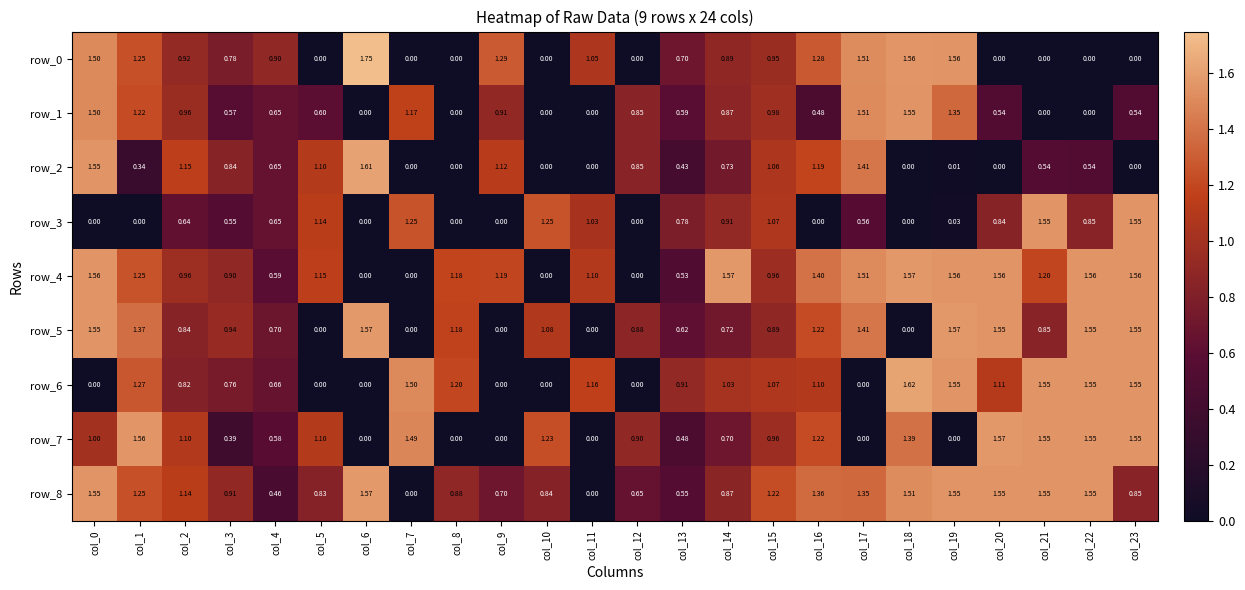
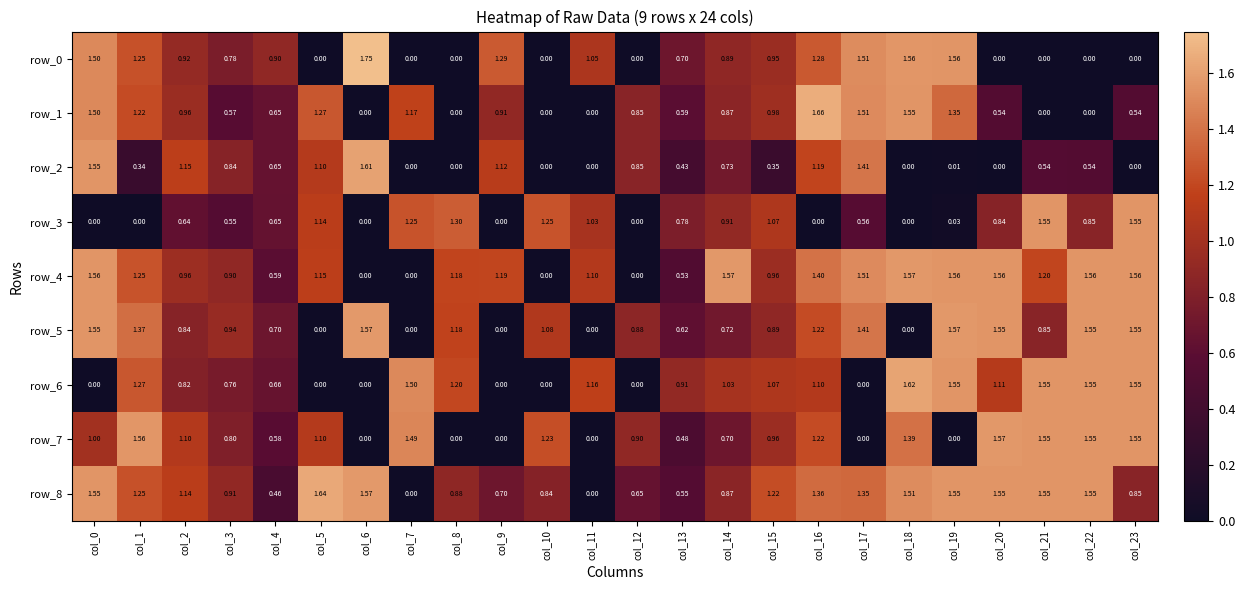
  {
    "row_1": {
      "col_0": 1.50,
      "col_1": 1.22,
      "col_2": 0.96,
      "col_3": 0.57,
      "col_4": 0.65,
-     "col_5": 0.60,
+     "col_5": 1.27,
      "col_6": 0.00,
      "col_7": 1.17,
      "col_8": 0.00,
      "col_9": 0.91,
      "col_10": 0.00,
      "col_11": 0.00,
      "col_12": 0.85,
      "col_13": 0.59,
      "col_14": 0.87,
      "col_15": 0.98,
-     "col_16": 0.48,
+     "col_16": 1.66,
      "col_17": 1.51,
      "col_18": 1.55,
      "col_19": 1.35,
      "col_20": 0.54,
      "col_21": 0.00,
      "col_22": 0.00,
      "col_23": 0.54
    },
    "row_2": {
      "col_0": 1.55,
      "col_1": 0.34,
      "col_2": 1.15,
      "col_3": 0.84,
      "col_4": 0.65,
      "col_5": 1.10,
      "col_6": 1.61,
      "col_7": 0.00,
      "col_8": 0.00,
      "col_9": 1.12,
      "col_10": 0.00,
      "col_11": 0.00,
      "col_12": 0.85,
      "col_13": 0.43,
      "col_14": 0.73,
-     "col_15": 1.06,
+     "col_15": 0.35,
      "col_16": 1.19,
      "col_17": 1.41,
      "col_18": 0.00,
      "col_19": 0.01,
      "col_20": 0.00,
      "col_21": 0.54,
      "col_22": 0.54,
      "col_23": 0.00
    },
    "row_3": {
      "col_0": 0.00,
      "col_1": 0.00,
      "col_2": 0.64,
      "col_3": 0.55,
      "col_4": 0.65,
      "col_5": 1.14,
      "col_6": 0.00,
      "col_7": 1.25,
-     "col_8": 0.00,
+     "col_8": 1.30,
      "col_9": 0.00,
      "col_10": 1.25,
      "col_11": 1.03,
      "col_12": 0.00,
      "col_13": 0.78,
      "col_14": 0.91,
      "col_15": 1.07,
      "col_16": 0.00,
      "col_17": 0.56,
      "col_18": 0.00,
      "col_19": 0.03,
      "col_20": 0.84,
      "col_21": 1.55,
      "col_22": 0.85,
      "col_23": 1.55
    },
    "row_7": {
      "col_0": 1.00,
      "col_1": 1.56,
      "col_2": 1.10,
-     "col_3": 0.39,
+     "col_3": 0.80,
      "col_4": 0.58,
      "col_5": 1.10,
      "col_6": 0.00,
      "col_7": 1.49,
      "col_8": 0.00,
      "col_9": 0.00,
      "col_10": 1.23,
      "col_11": 0.00,
      "col_12": 0.90,
      "col_13": 0.48,
      "col_14": 0.70,
      "col_15": 0.96,
      "col_16": 1.22,
      "col_17": 0.00,
      "col_18": 1.39,
      "col_19": 0.00,
      "col_20": 1.57,
      "col_21": 1.55,
      "col_22": 1.55,
      "col_23": 1.55
    },
    "row_8": {
      "col_0": 1.55,
      "col_1": 1.25,
      "col_2": 1.14,
      "col_3": 0.91,
      "col_4": 0.46,
-     "col_5": 0.83,
+     "col_5": 1.64,
      "col_6": 1.57,
      "col_7": 0.00,
      "col_8": 0.88,
      "col_9": 0.70,
      "col_10": 0.84,
      "col_11": 0.00,
      "col_12": 0.65,
      "col_13": 0.55,
      "col_14": 0.87,
      "col_15": 1.22,
      "col_16": 1.36,
      "col_17": 1.35,
      "col_18": 1.51,
      "col_19": 1.55,
      "col_20": 1.55,
      "col_21": 1.55,
      "col_22": 1.55,
      "col_23": 0.85
    }
  }
